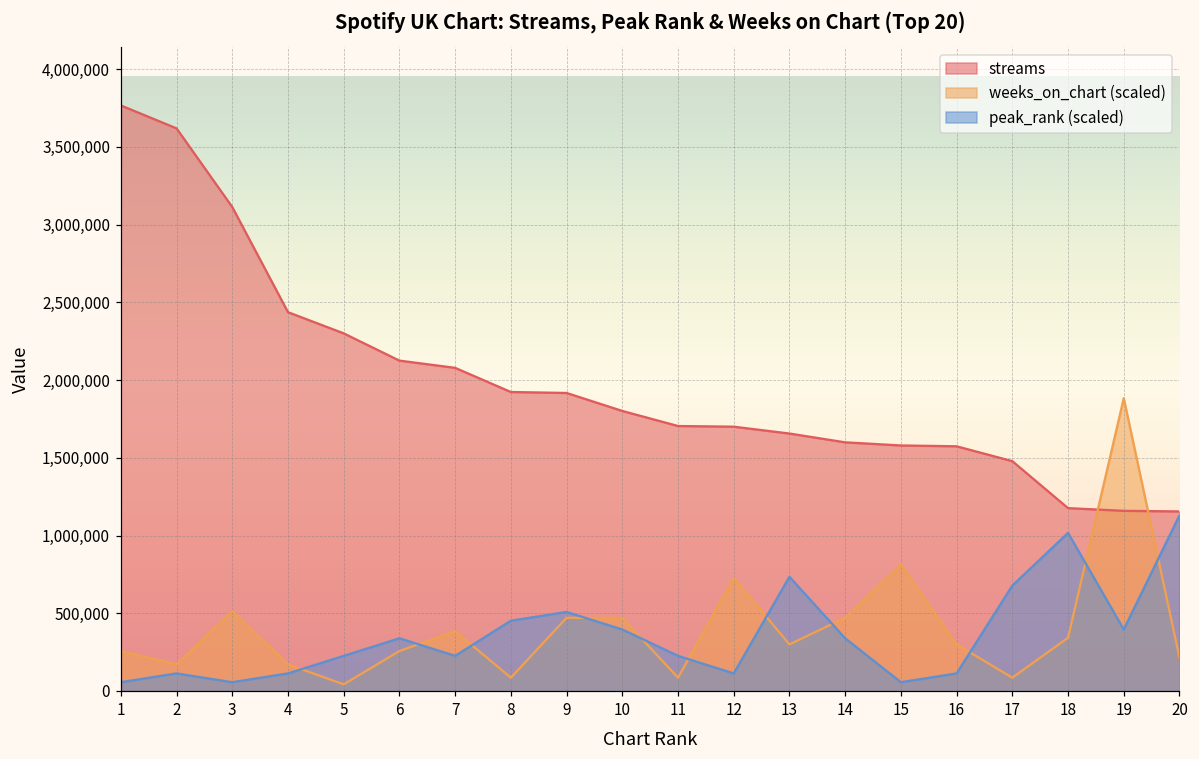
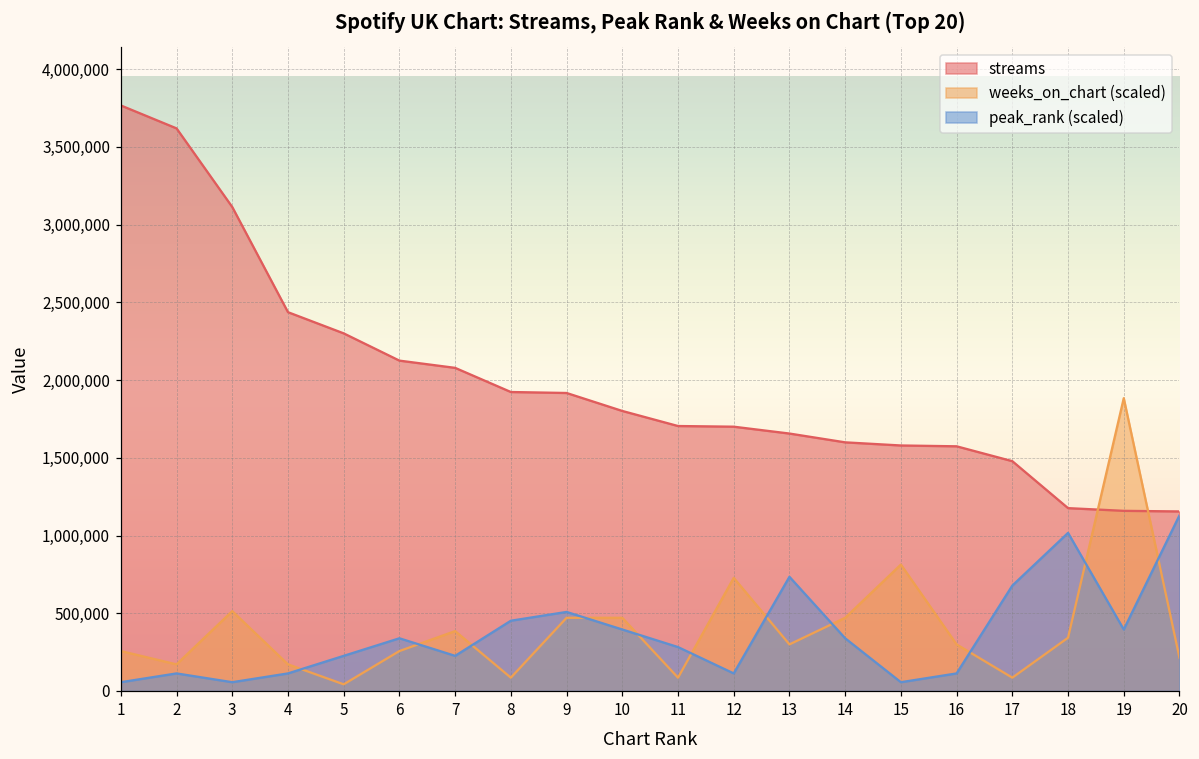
  {
    "peak_rank (scaled)": {
      "1": "60,000",
      "2": "110,000",
      "3": "60,000",
      "4": "110,000",
      "5": "230,000",
      "6": "340,000",
      "7": "230,000",
      "8": "450,000",
      "9": "510,000",
      "10": "400,000",
-     "11": "230,000",
+     "11": "280,000",
      "12": "110,000",
      "13": "730,000",
      "14": "340,000",
      "15": "60,000",
      "16": "110,000",
      "17": "680,000",
      "18": "1,020,000",
      "19": "400,000",
      "20": "1,130,000"
    }
  }
